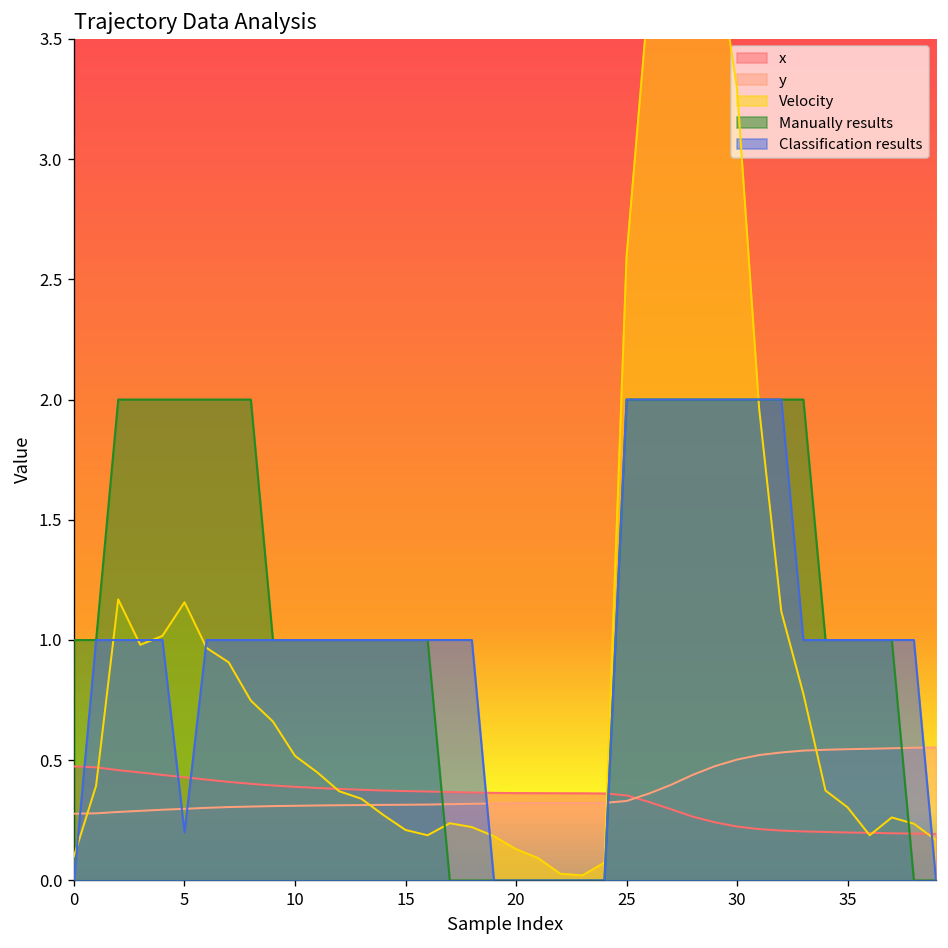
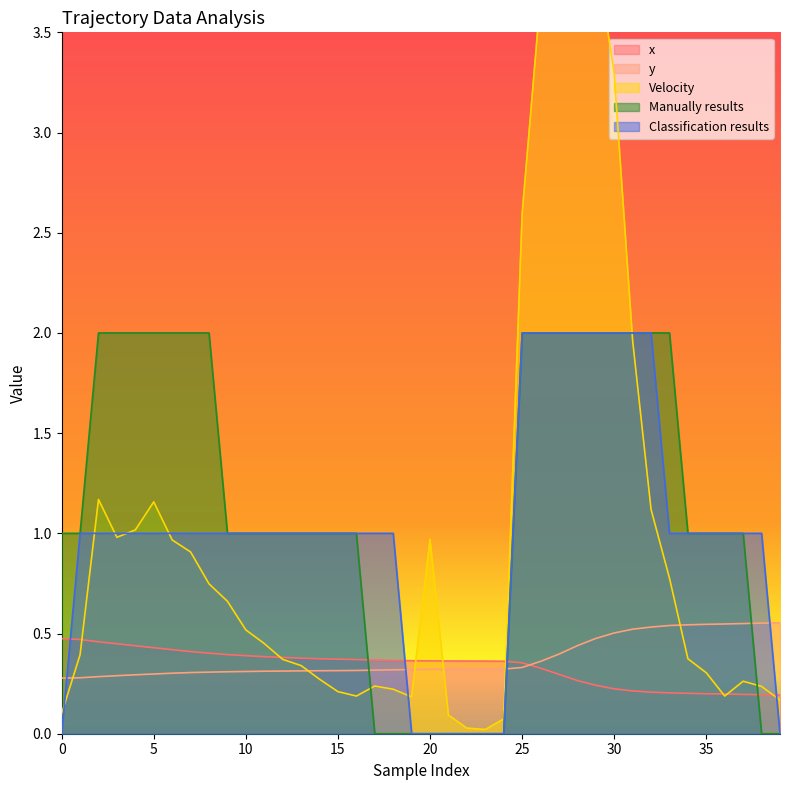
  {
    "Velocity": {
      "0": 0.10,
      "5": 1.16,
      "10": 0.52,
      "15": 0.21,
-     "20": 0.13,
+     "20": 0.97,
      "25": 2.59,
      "35": 0.30
    },
    "Manually results": {
      "0": 1.00,
      "5": 2.00
    },
    "Classification results": {
      "0": 0.0,
-     "5": 0.2
+     "5": 1.0
    }
  }
